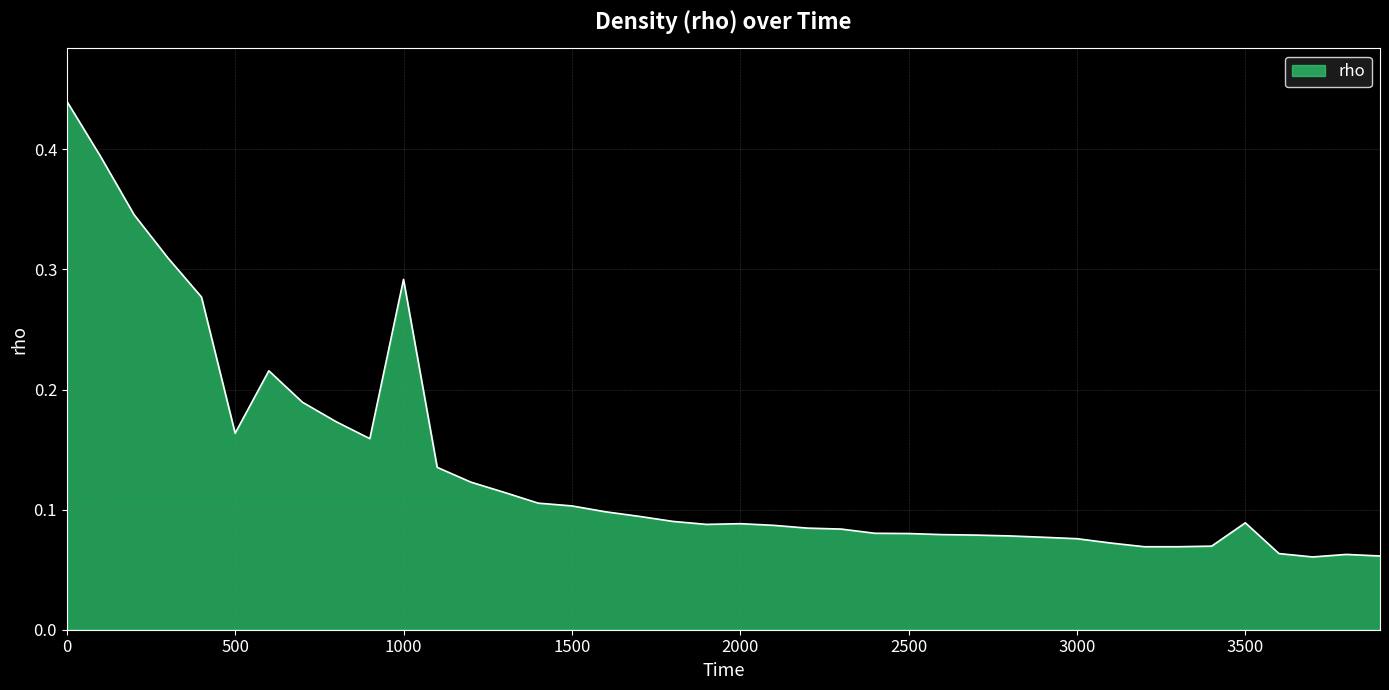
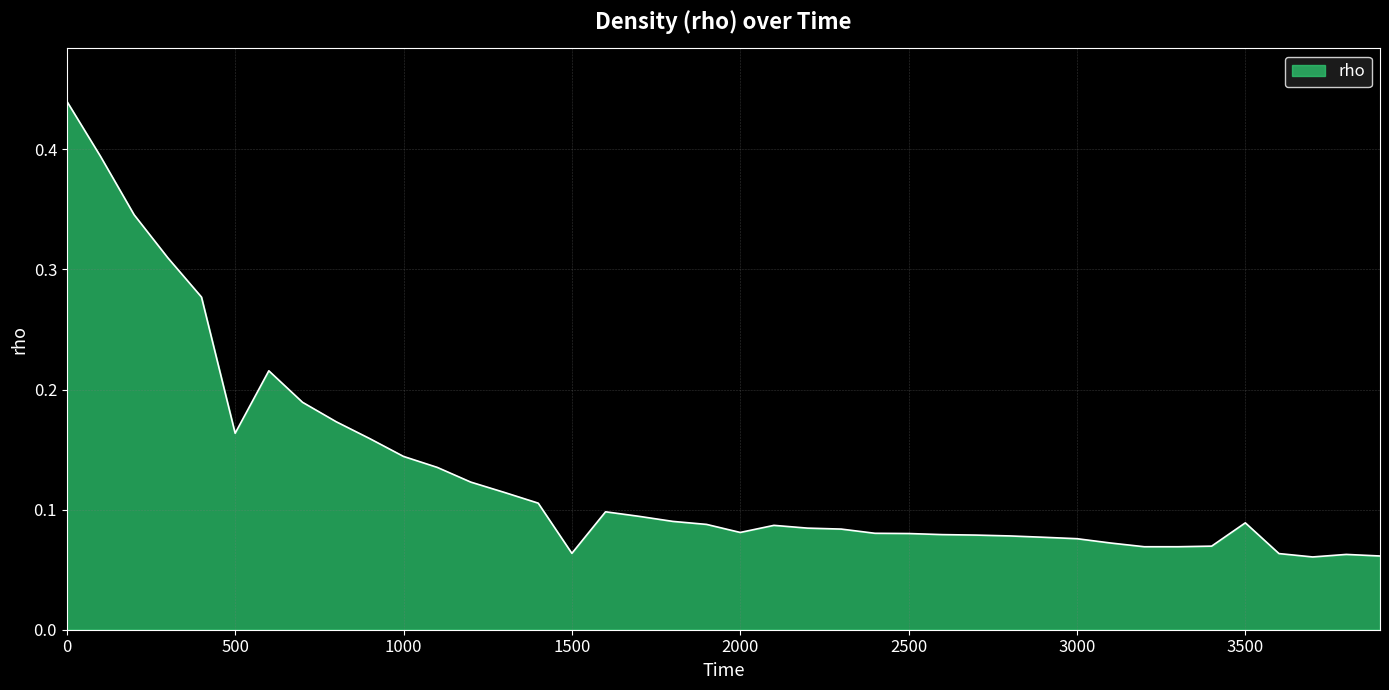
  {
    "0": 0.440,
    "500": 0.164,
-   "1000": 0.292,
-   "1500": 0.103,
-   "2000": 0.088,
+   "1000": 0.144,
+   "1500": 0.064,
+   "2000": 0.081,
    "2500": 0.080,
    "3000": 0.076,
    "3500": 0.089
  }
